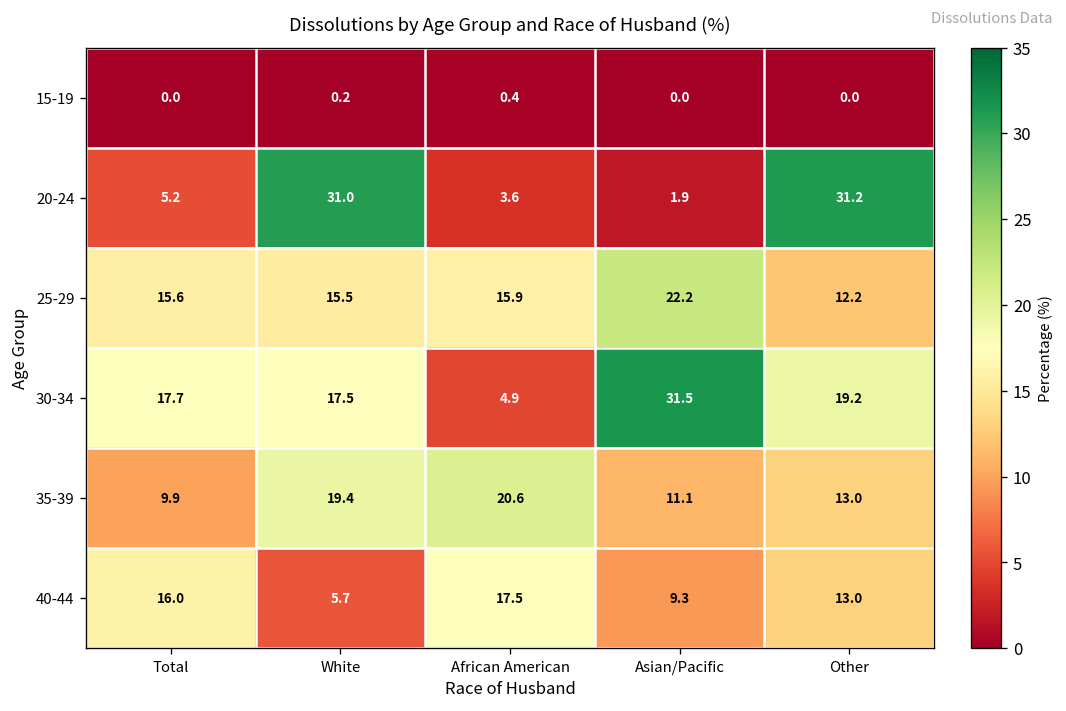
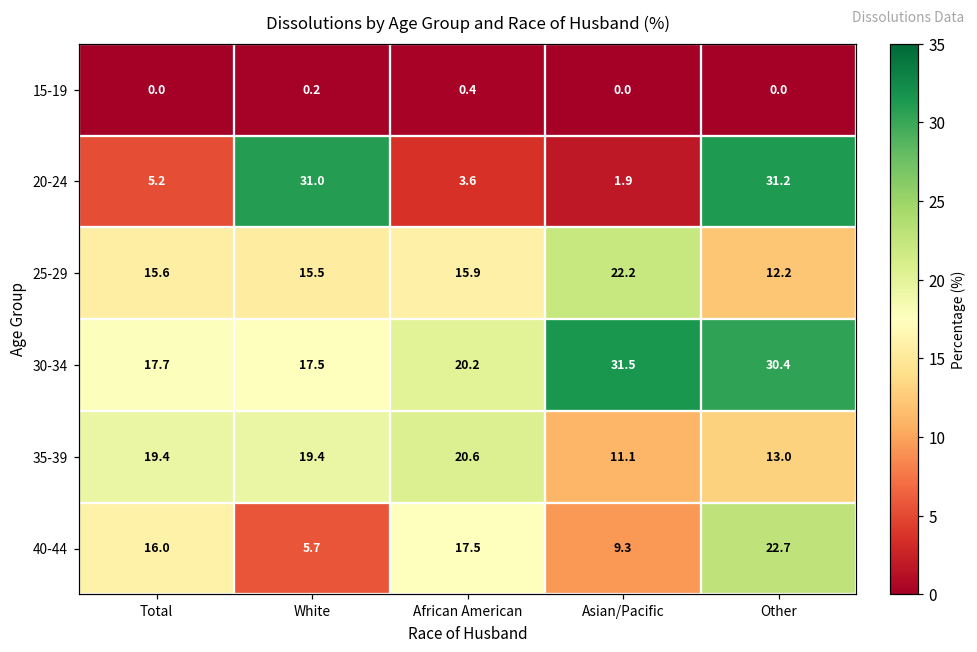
  {
    "15-19": {
      "Total": 0.0,
      "White": 0.2,
      "African American": 0.4,
      "Asian/Pacific": 0.0,
      "Other": 0.0
    },
    "20-24": {
      "Total": 5.2,
      "White": 31.0,
      "African American": 3.6,
      "Asian/Pacific": 1.9,
      "Other": 31.2
    },
    "25-29": {
      "Total": 15.6,
      "White": 15.5,
      "African American": 15.9,
      "Asian/Pacific": 22.2,
      "Other": 12.2
    },
    "30-34": {
      "Total": 17.7,
      "White": 17.5,
-     "African American": 4.9,
+     "African American": 20.2,
      "Asian/Pacific": 31.5,
-     "Other": 19.2
+     "Other": 30.4
    },
    "35-39": {
-     "Total": 9.9,
+     "Total": 19.4,
      "White": 19.4,
      "African American": 20.6,
      "Asian/Pacific": 11.1,
      "Other": 13.0
    },
    "40-44": {
      "Total": 16.0,
      "White": 5.7,
      "African American": 17.5,
      "Asian/Pacific": 9.3,
-     "Other": 13.0
+     "Other": 22.7
    }
  }
